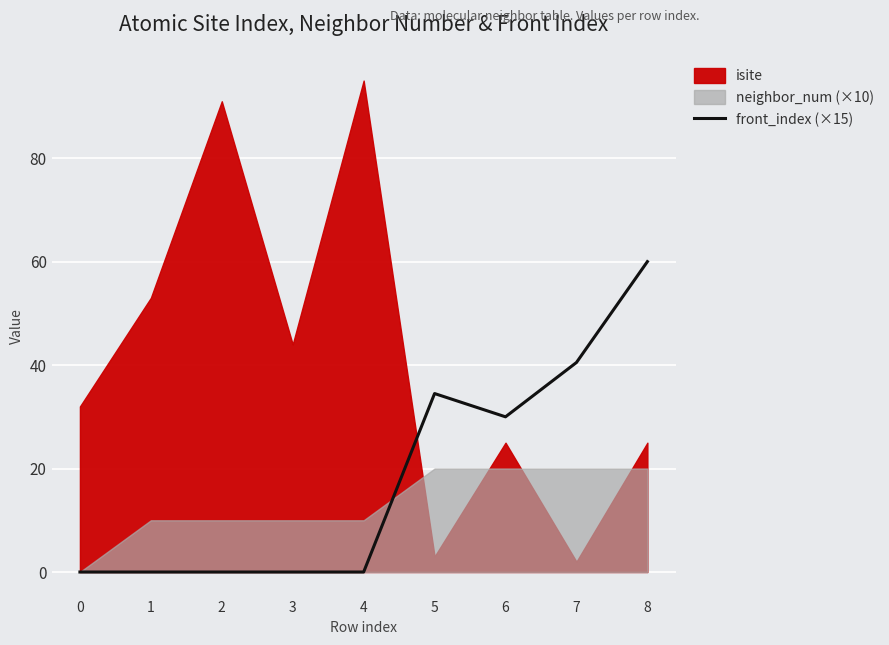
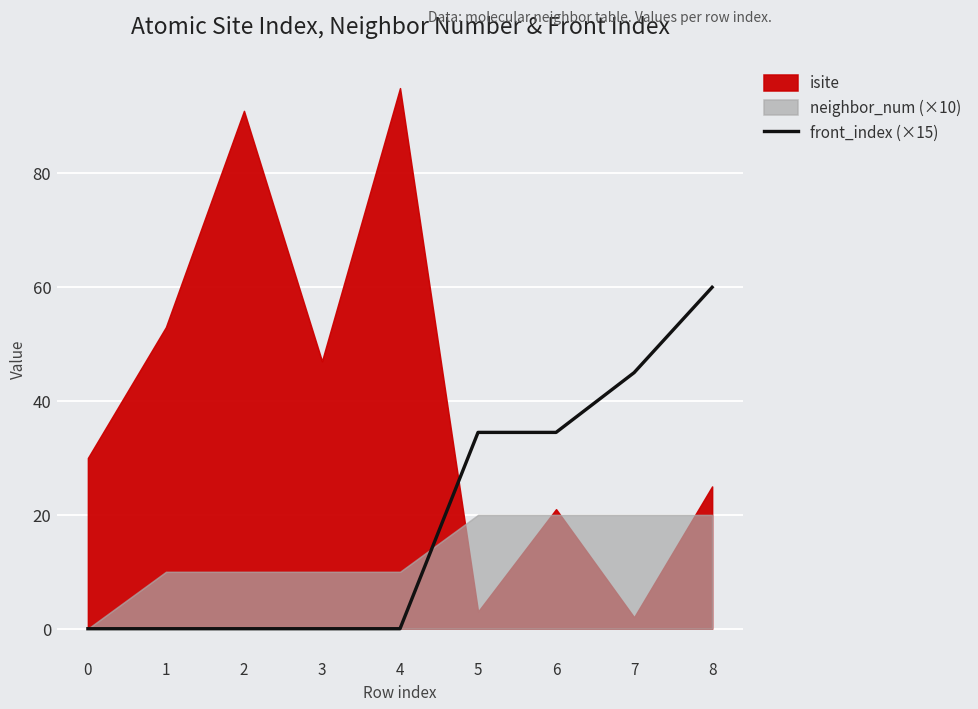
  {
    "isite": {
-     "0": 32,
+     "0": 30,
      "1": 53,
      "2": 91,
-     "3": 44,
+     "3": 47,
      "4": 95,
      "5": 3,
-     "6": 25,
+     "6": 21,
      "7": 2,
      "8": 25
    },
    "front_index (×15)": {
      "1": 0,
      "2": 0,
      "3": 0,
      "4": 0,
      "5": 35,
-     "6": 30,
-     "7": 41,
+     "6": 35,
+     "7": 45,
      "8": 60
    },
    "neighbor_num (×10)": {
      "1": 10,
      "2": 10,
      "3": 10,
      "4": 10,
      "5": 20,
      "6": 20,
      "7": 20,
      "8": 20
    }
  }
